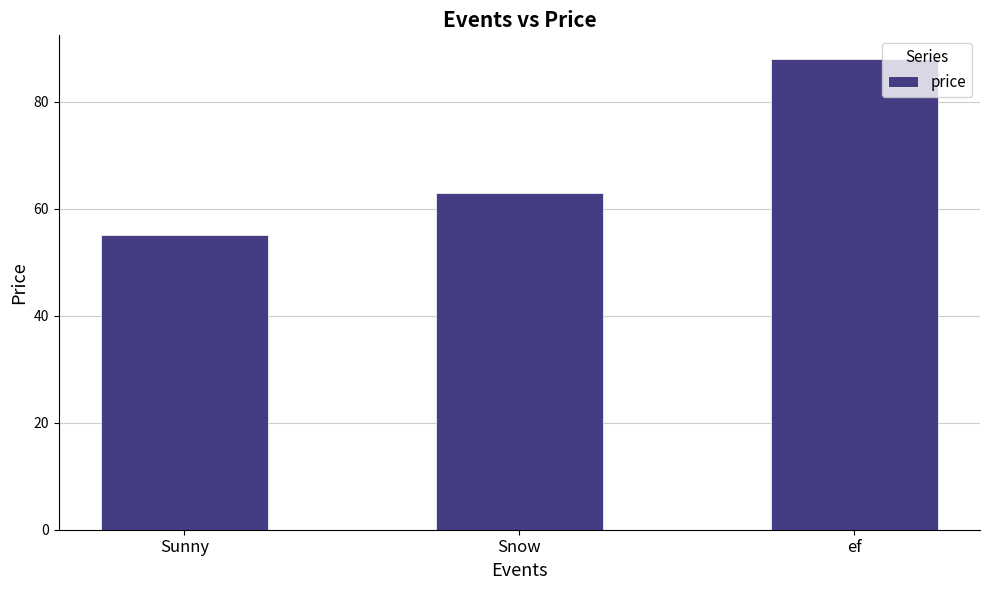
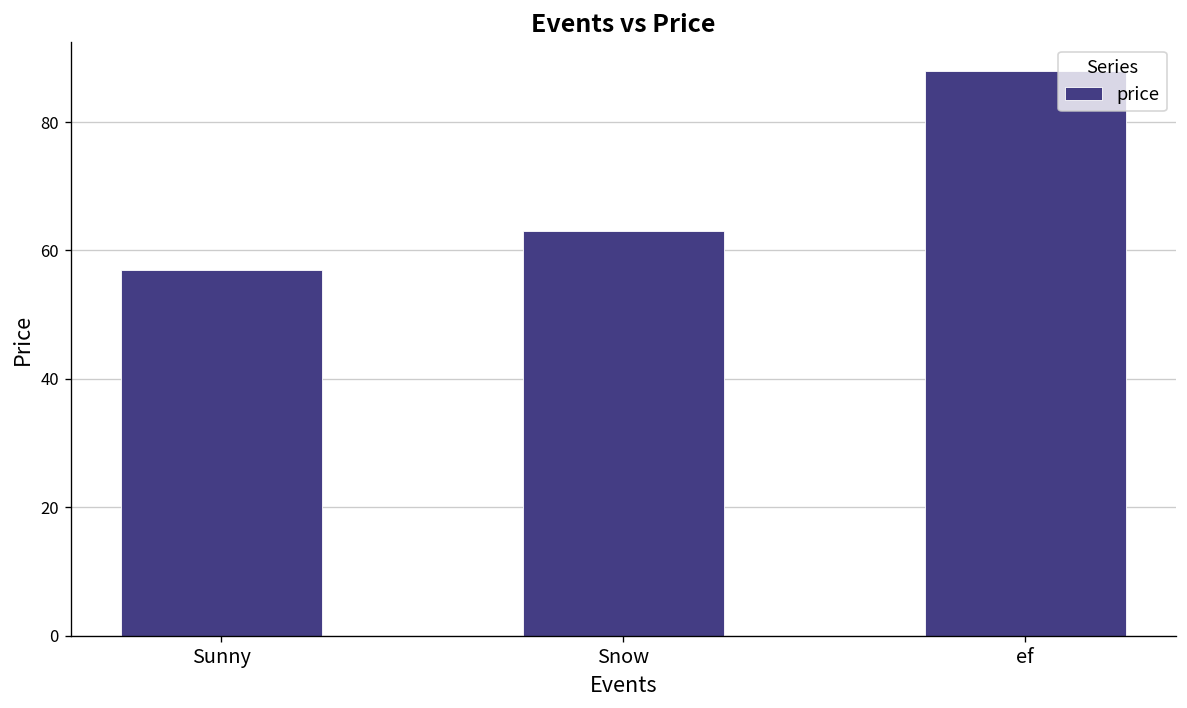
  {
-   "Sunny": 55,
+   "Sunny": 57,
    "Snow": 63,
    "ef": 88
  }
